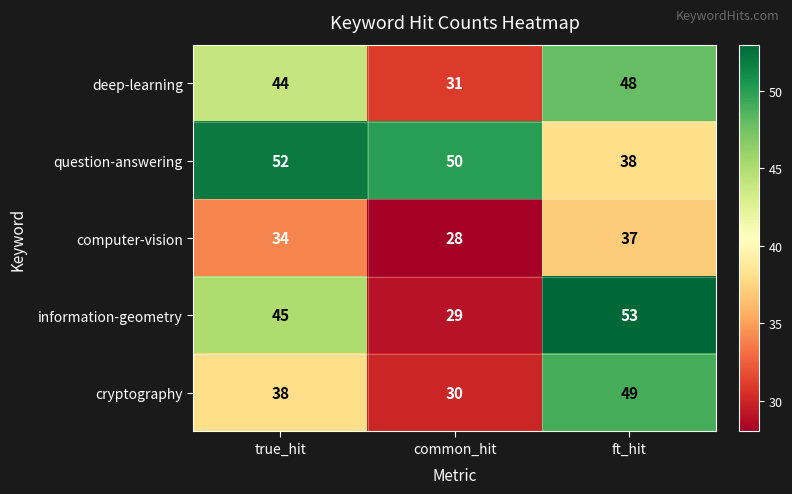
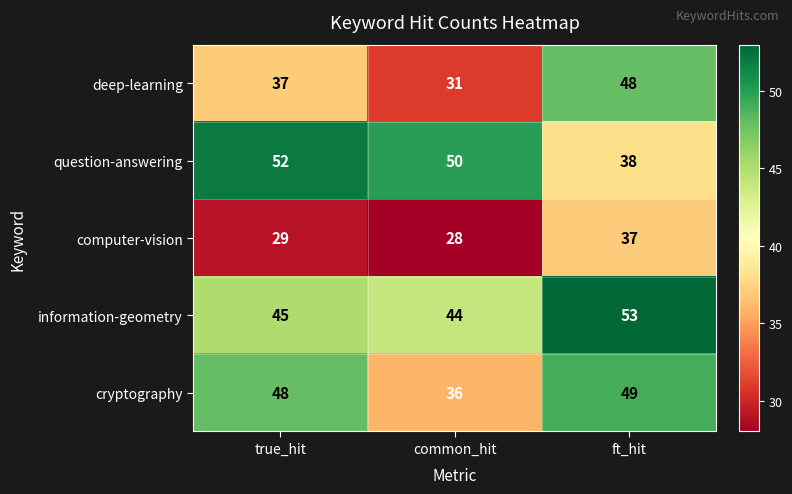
  {
    "deep-learning": {
-     "true_hit": 44,
+     "true_hit": 37,
      "common_hit": 31,
      "ft_hit": 48
    },
    "question-answering": {
      "true_hit": 52,
      "common_hit": 50,
      "ft_hit": 38
    },
    "computer-vision": {
-     "true_hit": 34,
+     "true_hit": 29,
      "common_hit": 28,
      "ft_hit": 37
    },
    "information-geometry": {
      "true_hit": 45,
-     "common_hit": 29,
+     "common_hit": 44,
      "ft_hit": 53
    },
    "cryptography": {
-     "true_hit": 38,
-     "common_hit": 30,
+     "true_hit": 48,
+     "common_hit": 36,
      "ft_hit": 49
    }
  }
